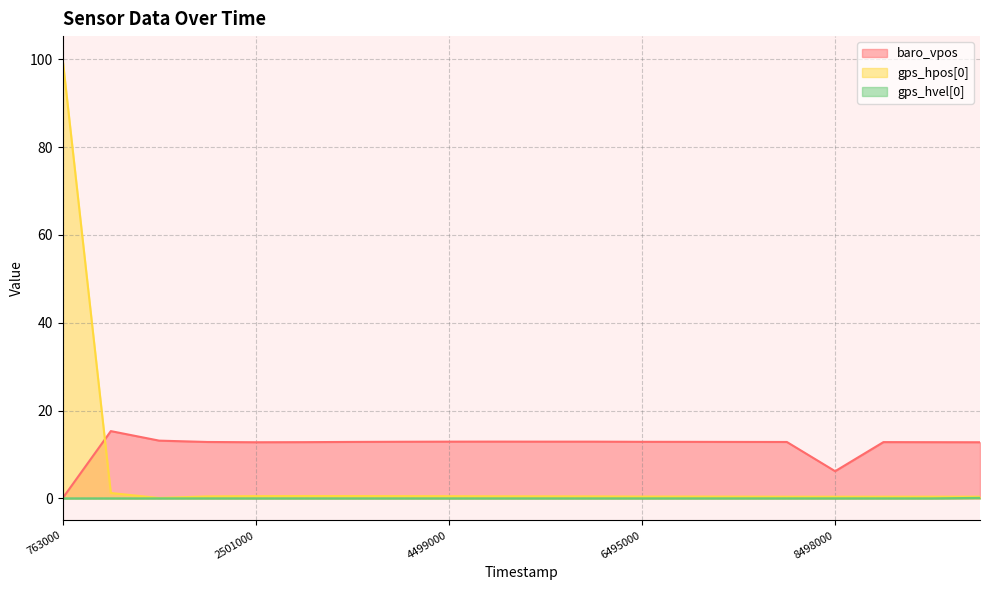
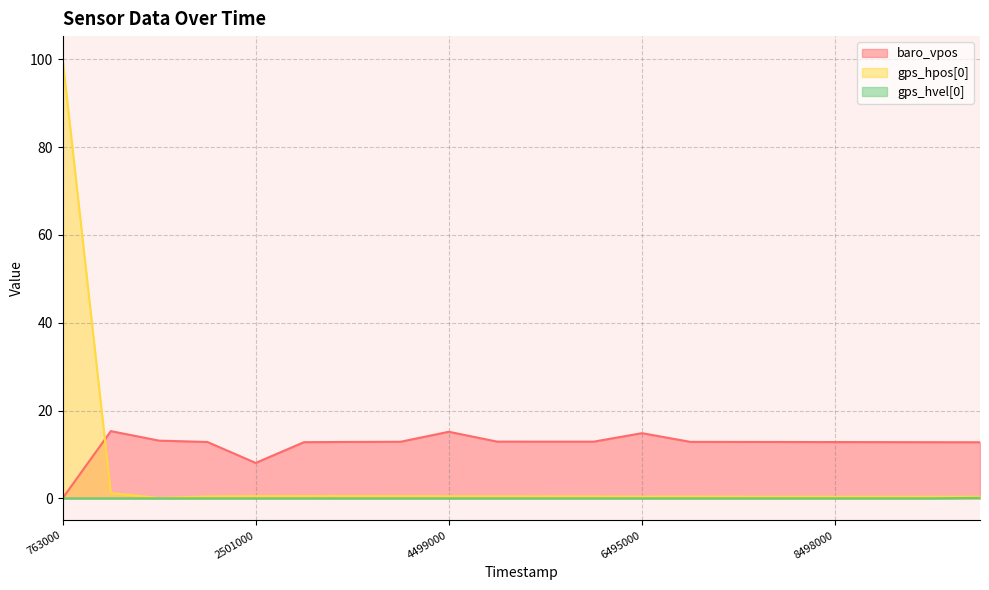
  {
    "baro_vpos": {
-     "2501000": 13,
-     "4499000": 13,
-     "6495000": 13,
-     "8498000": 6
+     "2501000": 8,
+     "4499000": 15,
+     "6495000": 15,
+     "8498000": 13
    },
    "gps_hpos[0]": {
      "763000": 100
    }
  }
